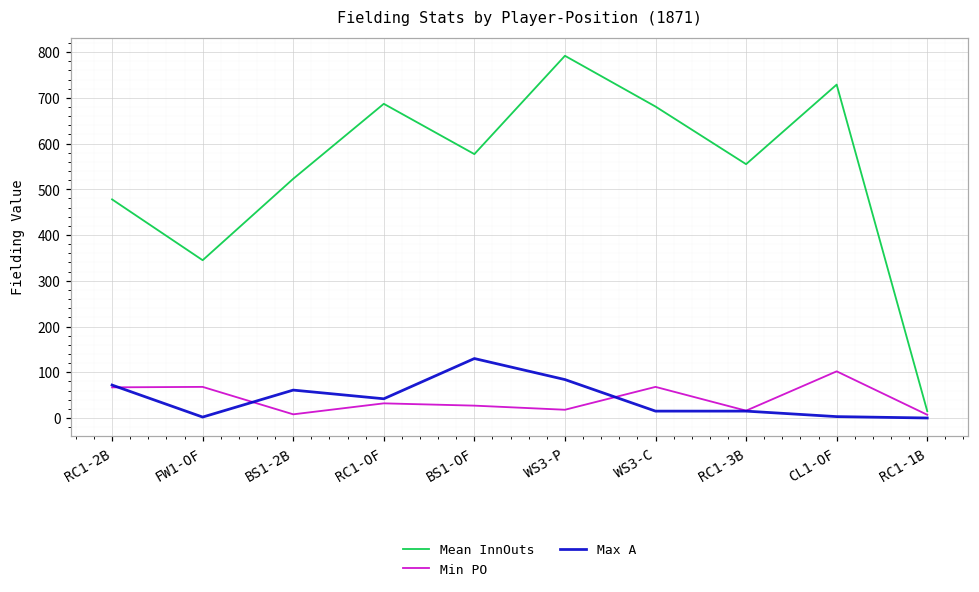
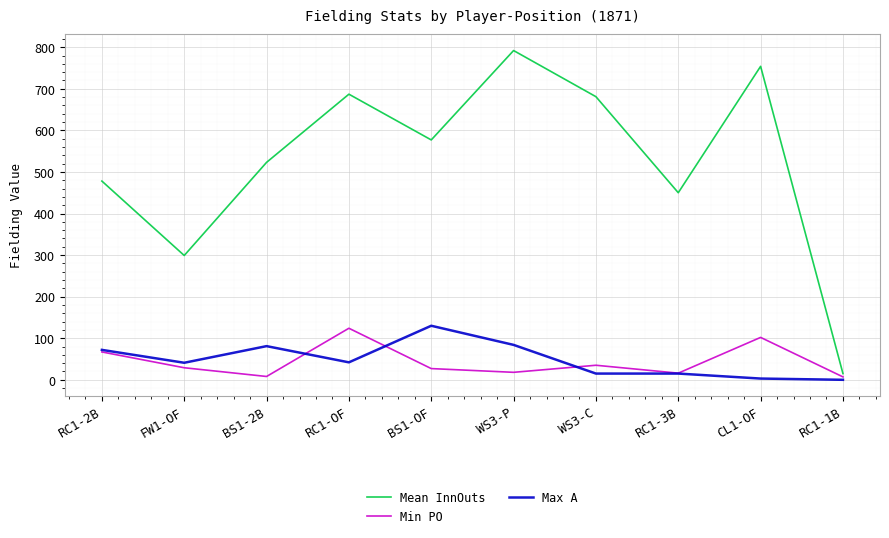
  {
    "Mean InnOuts": {
      "RC1-2B": 480,
-     "FW1-OF": 350,
+     "FW1-OF": 300,
      "BS1-2B": 520,
      "RC1-OF": 690,
      "BS1-OF": 580,
      "WS3-P": 790,
      "WS3-C": 680,
-     "RC1-3B": 560,
-     "CL1-OF": 730,
+     "RC1-3B": 450,
+     "CL1-OF": 750,
      "RC1-1B": 20
    },
    "Min PO": {
-     "FW1-OF": 70,
+     "FW1-OF": 30,
      "BS1-2B": 10,
-     "RC1-OF": 30,
+     "RC1-OF": 120,
      "BS1-OF": 30,
      "WS3-P": 20,
-     "WS3-C": 70,
+     "WS3-C": 40,
      "CL1-OF": 100,
      "RC1-1B": 10
    },
    "Max A": {
-     "FW1-OF": 0,
-     "BS1-2B": 60,
+     "FW1-OF": 40,
+     "BS1-2B": 80,
      "RC1-OF": 40,
      "BS1-OF": 130,
      "WS3-P": 80,
      "WS3-C": 20,
      "CL1-OF": 0,
      "RC1-1B": 0
    }
  }
